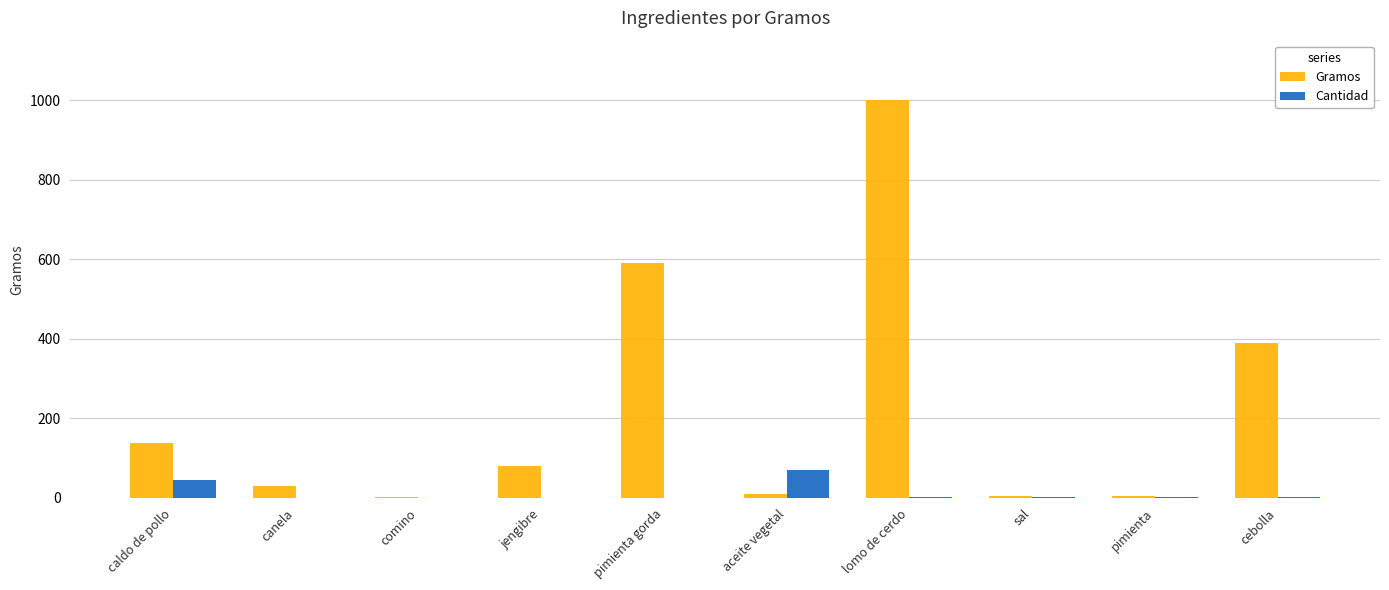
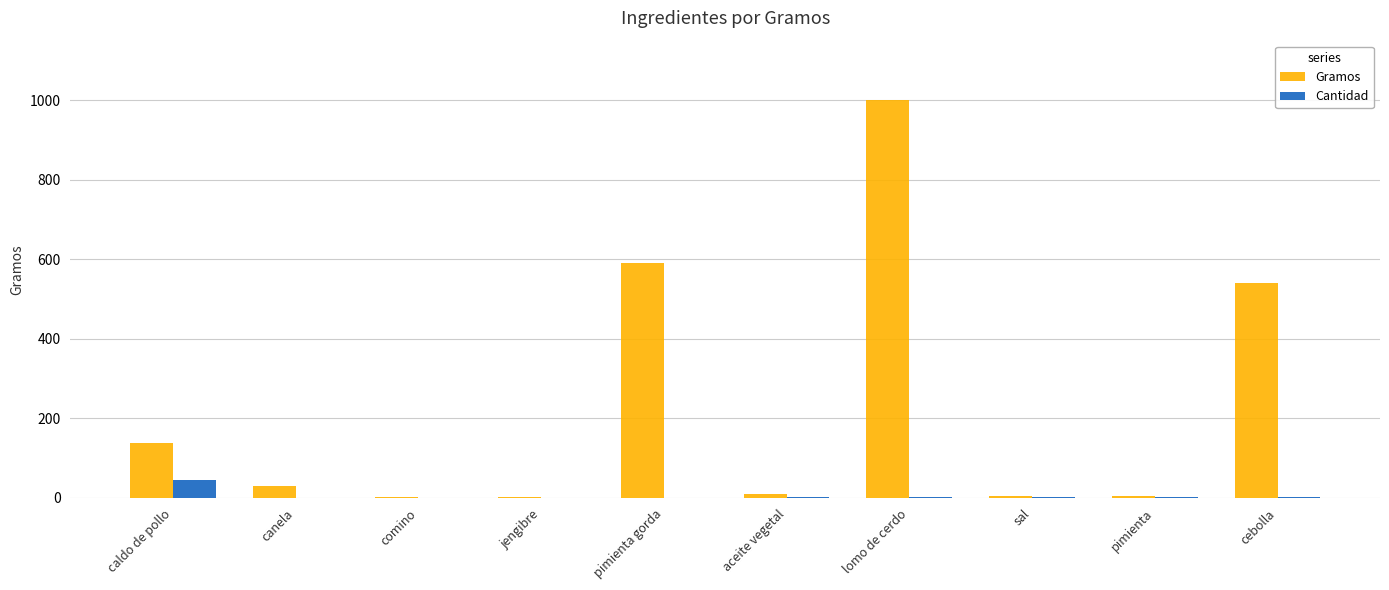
  {
    "Gramos": {
      "caldo de pollo": 140,
      "canela": 30,
-     "jengibre": 80,
+     "jengibre": 0,
      "pimienta gorda": 590,
      "aceite vegetal": 10,
      "lomo de cerdo": 1000,
-     "cebolla": 390
+     "cebolla": 540
    },
    "Cantidad": {
      "caldo de pollo": 50,
-     "aceite vegetal": 70
+     "aceite vegetal": 0
    }
  }
